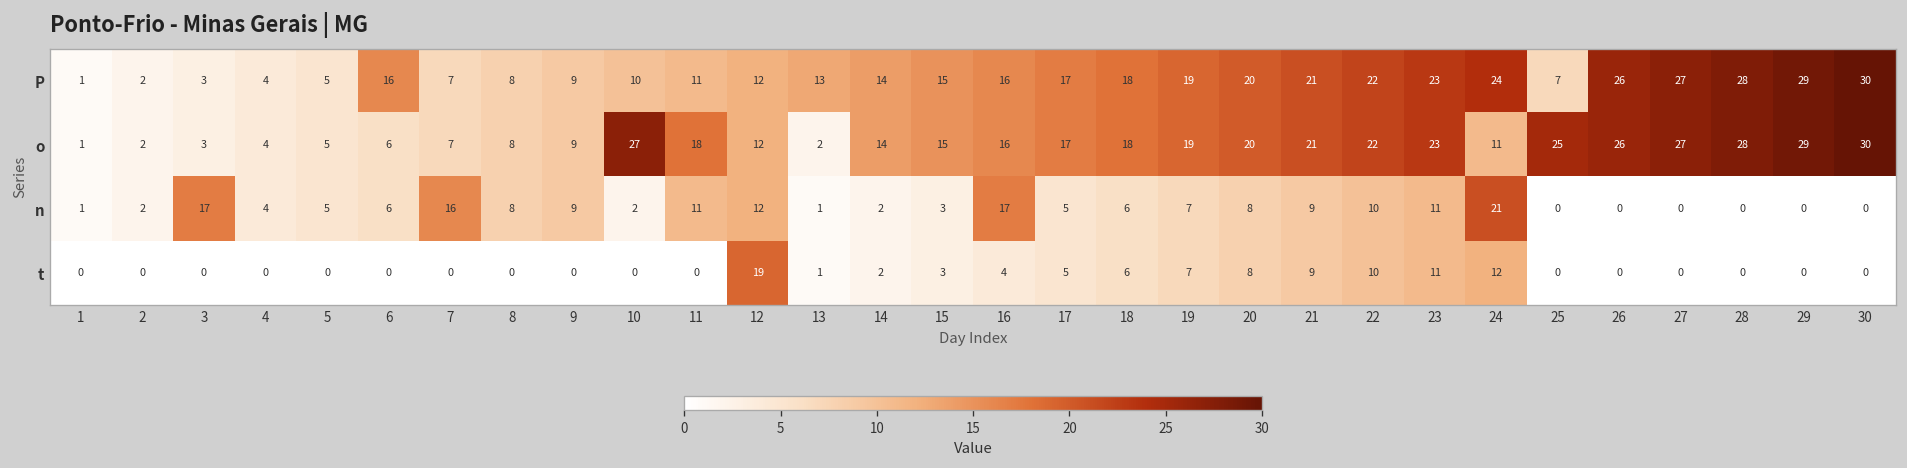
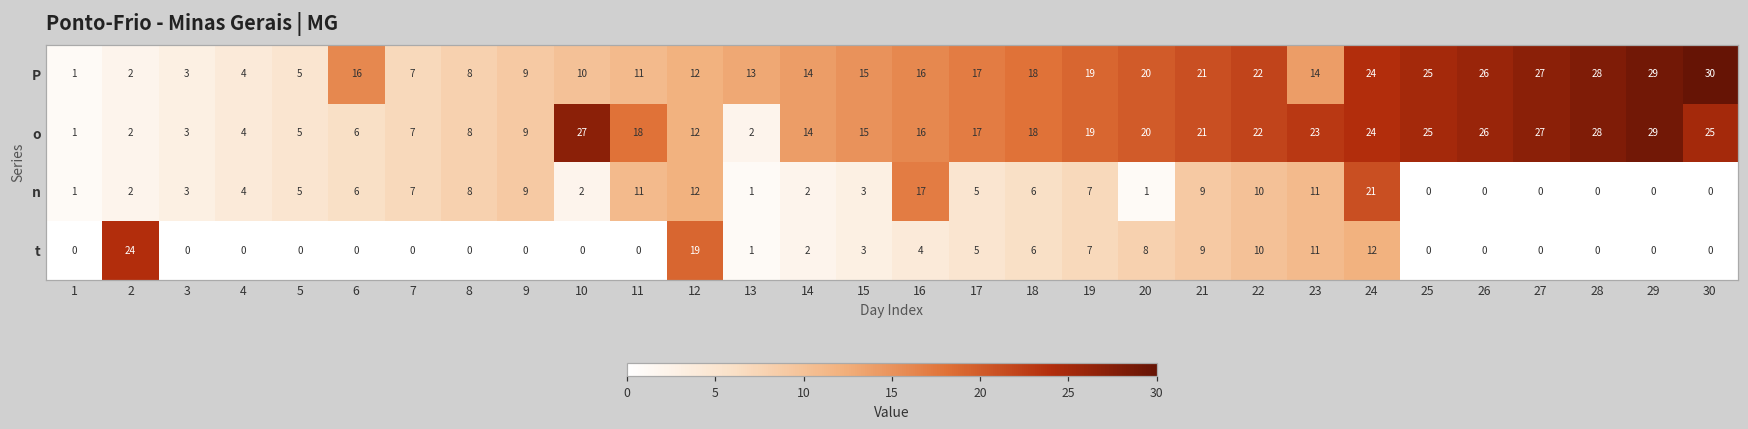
  {
    "P": {
      "1": 1,
      "2": 2,
      "3": 3,
      "4": 4,
      "5": 5,
      "6": 16,
      "7": 7,
      "8": 8,
      "9": 9,
      "10": 10,
      "11": 11,
      "12": 12,
      "13": 13,
      "14": 14,
      "15": 15,
      "16": 16,
      "17": 17,
      "18": 18,
      "19": 19,
      "20": 20,
      "21": 21,
      "22": 22,
-     "23": 23,
+     "23": 14,
      "24": 24,
-     "25": 7,
+     "25": 25,
      "26": 26,
      "27": 27,
      "28": 28,
      "29": 29,
      "30": 30
    },
    "o": {
      "1": 1,
      "2": 2,
      "3": 3,
      "4": 4,
      "5": 5,
      "6": 6,
      "7": 7,
      "8": 8,
      "9": 9,
      "10": 27,
      "11": 18,
      "12": 12,
      "13": 2,
      "14": 14,
      "15": 15,
      "16": 16,
      "17": 17,
      "18": 18,
      "19": 19,
      "20": 20,
      "21": 21,
      "22": 22,
      "23": 23,
-     "24": 11,
+     "24": 24,
      "25": 25,
      "26": 26,
      "27": 27,
      "28": 28,
      "29": 29,
-     "30": 30
+     "30": 25
    },
    "n": {
      "1": 1,
      "2": 2,
-     "3": 17,
+     "3": 3,
      "4": 4,
      "5": 5,
      "6": 6,
-     "7": 16,
+     "7": 7,
      "8": 8,
      "9": 9,
      "10": 2,
      "11": 11,
      "12": 12,
      "13": 1,
      "14": 2,
      "15": 3,
      "16": 17,
      "17": 5,
      "18": 6,
      "19": 7,
-     "20": 8,
+     "20": 1,
      "21": 9,
      "22": 10,
      "23": 11,
      "24": 21,
      "25": 0,
      "26": 0,
      "27": 0,
      "28": 0,
      "29": 0,
      "30": 0
    },
    "t": {
      "1": 0,
-     "2": 0,
+     "2": 24,
      "3": 0,
      "4": 0,
      "5": 0,
      "6": 0,
      "7": 0,
      "8": 0,
      "9": 0,
      "10": 0,
      "11": 0,
      "12": 19,
      "13": 1,
      "14": 2,
      "15": 3,
      "16": 4,
      "17": 5,
      "18": 6,
      "19": 7,
      "20": 8,
      "21": 9,
      "22": 10,
      "23": 11,
      "24": 12,
      "25": 0,
      "26": 0,
      "27": 0,
      "28": 0,
      "29": 0,
      "30": 0
    }
  }
